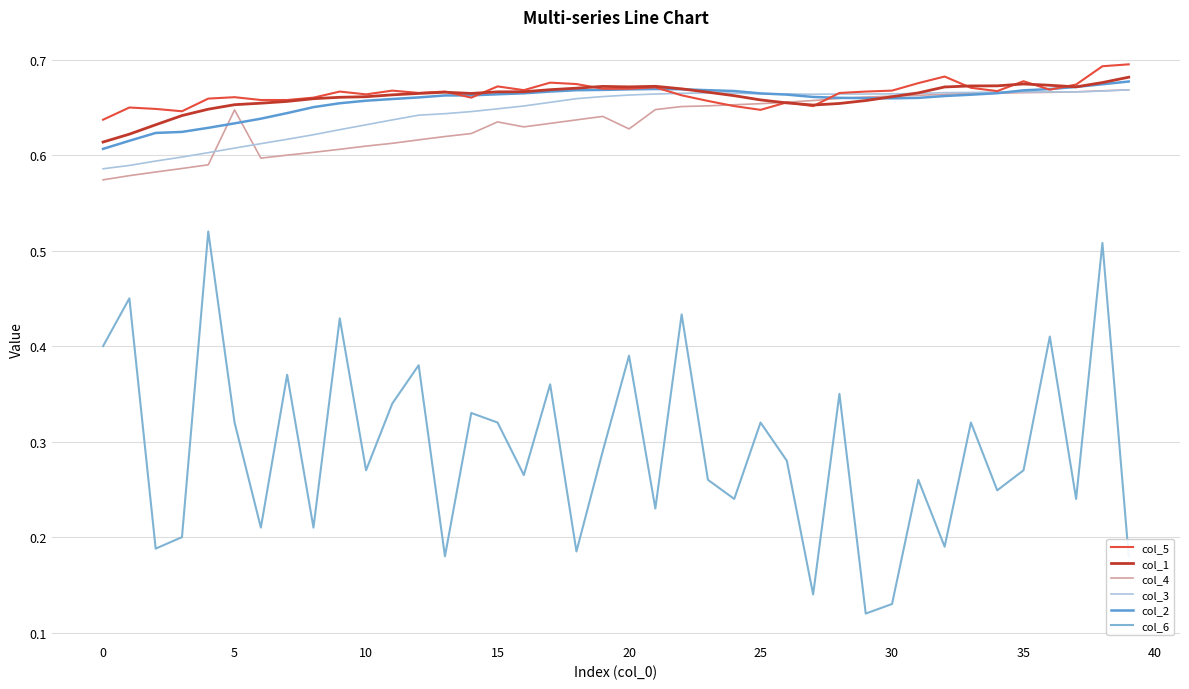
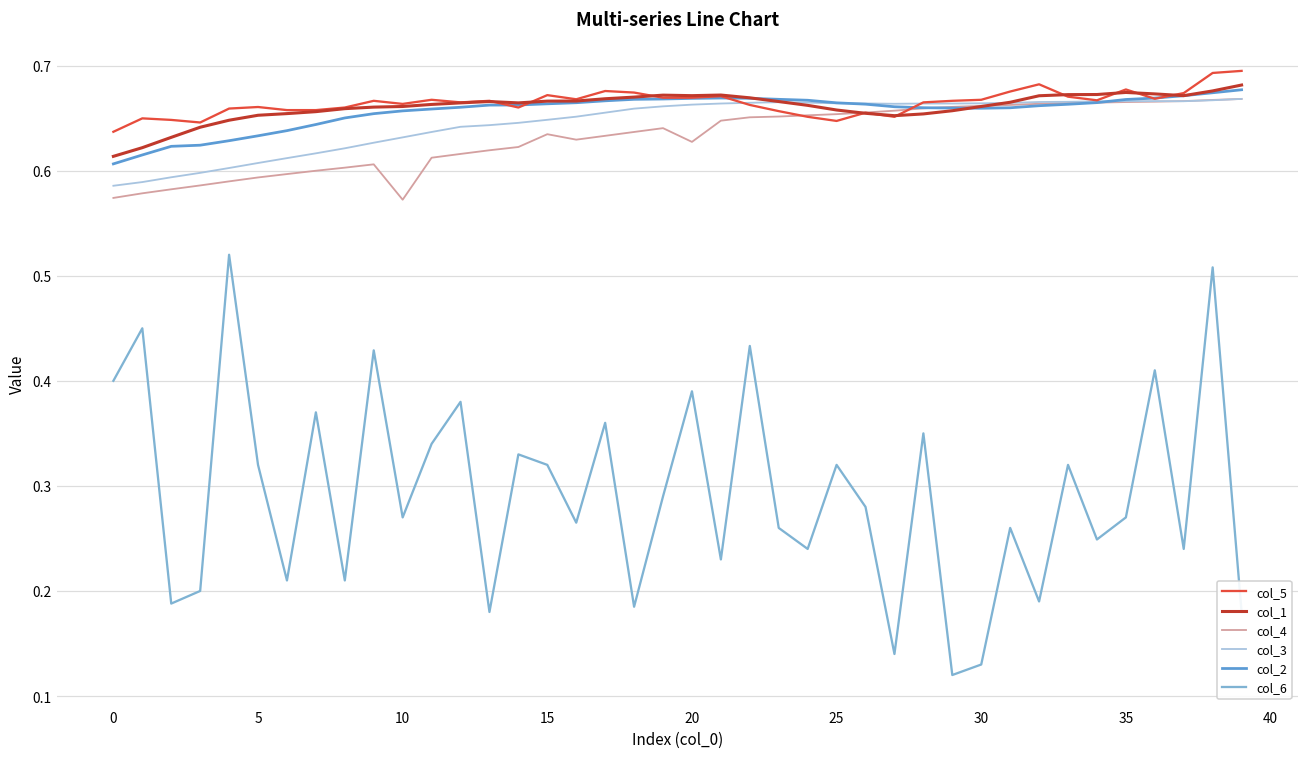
  {
    "col_4": {
      "0": 0.57,
-     "5": 0.65,
-     "10": 0.61,
+     "5": 0.59,
+     "10": 0.57,
      "15": 0.63,
      "20": 0.63,
      "25": 0.65
    }
  }
